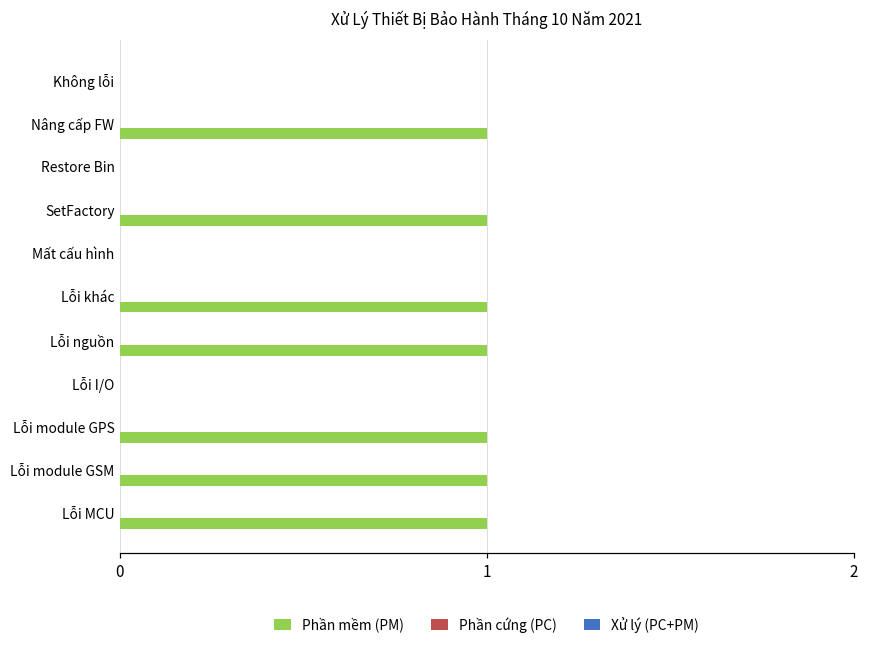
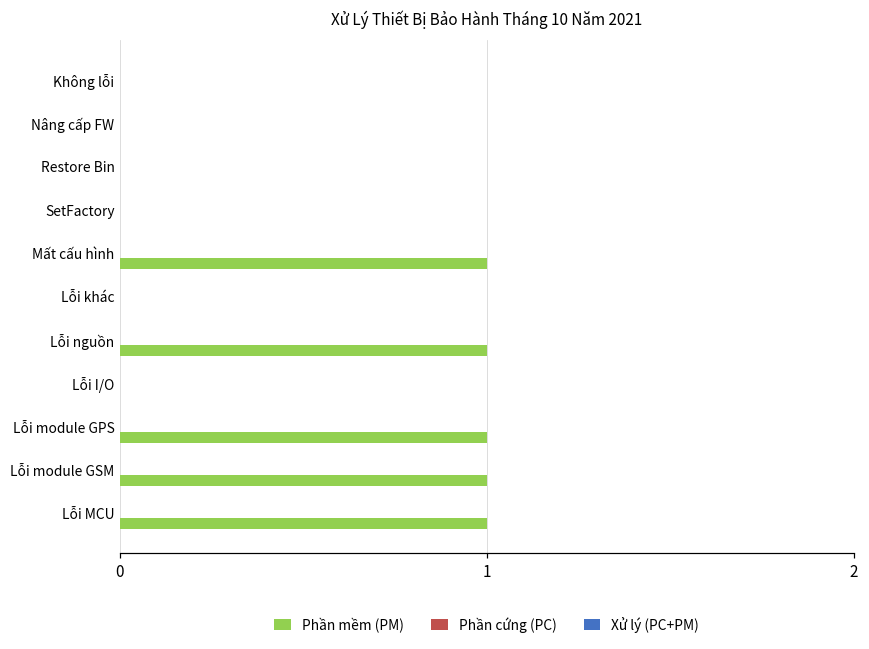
  {
    "Phần mềm (PM)": {
      "Không lỗi": 0,
-     "Nâng cấp FW": 1,
+     "Nâng cấp FW": 0,
      "Restore Bin": 0,
-     "SetFactory": 1,
-     "Mất cấu hình": 0,
-     "Lỗi khác": 1,
+     "SetFactory": 0,
+     "Mất cấu hình": 1,
+     "Lỗi khác": 0,
      "Lỗi nguồn": 1,
      "Lỗi I/O": 0,
      "Lỗi module GPS": 1,
      "Lỗi module GSM": 1,
      "Lỗi MCU": 1
    },
    "Phần cứng (PC)": {
      "Không lỗi": 0,
      "Nâng cấp FW": 0,
      "Restore Bin": 0,
      "SetFactory": 0,
      "Mất cấu hình": 0,
      "Lỗi khác": 0,
      "Lỗi nguồn": 0,
      "Lỗi I/O": 0,
      "Lỗi module GPS": 0,
      "Lỗi module GSM": 0,
      "Lỗi MCU": 0
    },
    "Xử lý (PC+PM)": {
      "Không lỗi": 0,
      "Nâng cấp FW": 0,
      "Restore Bin": 0,
      "SetFactory": 0,
      "Mất cấu hình": 0,
      "Lỗi khác": 0,
      "Lỗi nguồn": 0,
      "Lỗi I/O": 0,
      "Lỗi module GPS": 0,
      "Lỗi module GSM": 0,
      "Lỗi MCU": 0
    }
  }
